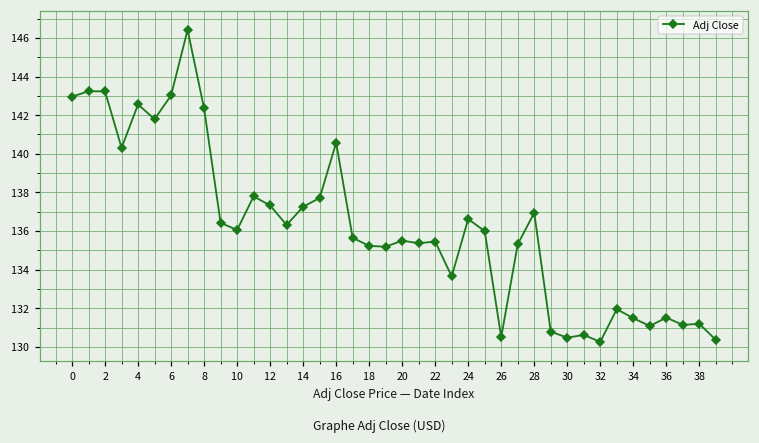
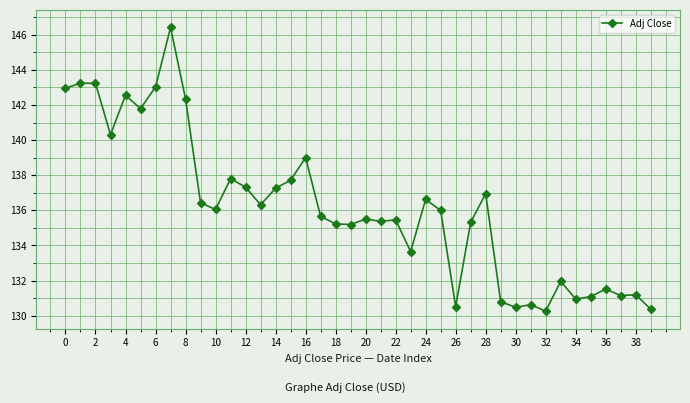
  {
    "0": 143.0,
    "2": 143.2,
    "4": 142.6,
    "6": 143.0,
    "8": 142.3,
    "10": 136.1,
    "12": 137.3,
    "14": 137.3,
-   "16": 140.6,
+   "16": 139.0,
    "18": 135.2,
    "20": 135.5,
    "22": 135.5,
    "24": 136.6,
    "26": 130.5,
    "28": 136.9,
    "30": 130.5,
    "32": 130.3,
-   "34": 131.5,
+   "34": 130.9,
    "36": 131.5,
    "38": 131.2
  }
